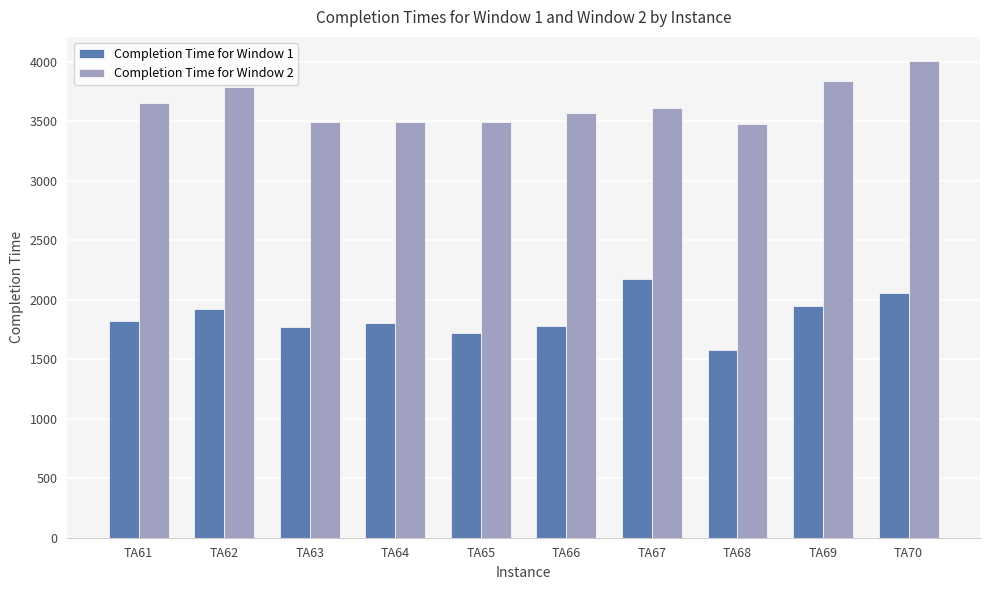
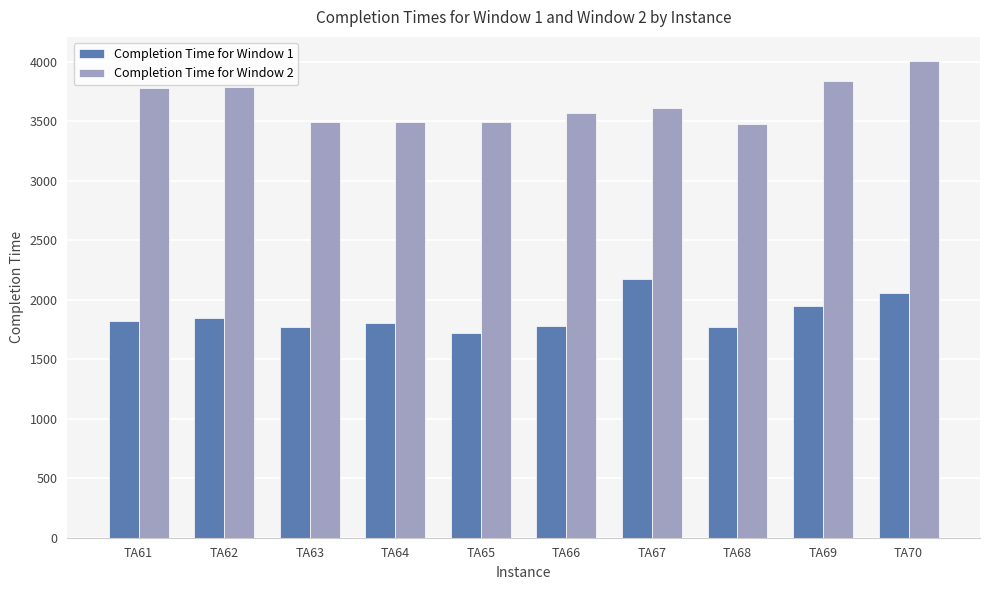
  {
    "Completion Time for Window 1": {
      "TA61": 1820,
-     "TA62": 1930,
+     "TA62": 1850,
      "TA63": 1770,
      "TA64": 1810,
      "TA65": 1720,
      "TA66": 1780,
      "TA67": 2170,
-     "TA68": 1580,
+     "TA68": 1770,
      "TA69": 1950,
      "TA70": 2050
    },
    "Completion Time for Window 2": {
-     "TA61": 3650,
+     "TA61": 3780,
      "TA62": 3790,
      "TA63": 3490,
      "TA64": 3490,
      "TA65": 3500,
      "TA66": 3570,
      "TA67": 3610,
      "TA68": 3480,
      "TA69": 3840,
      "TA70": 4010
    }
  }
